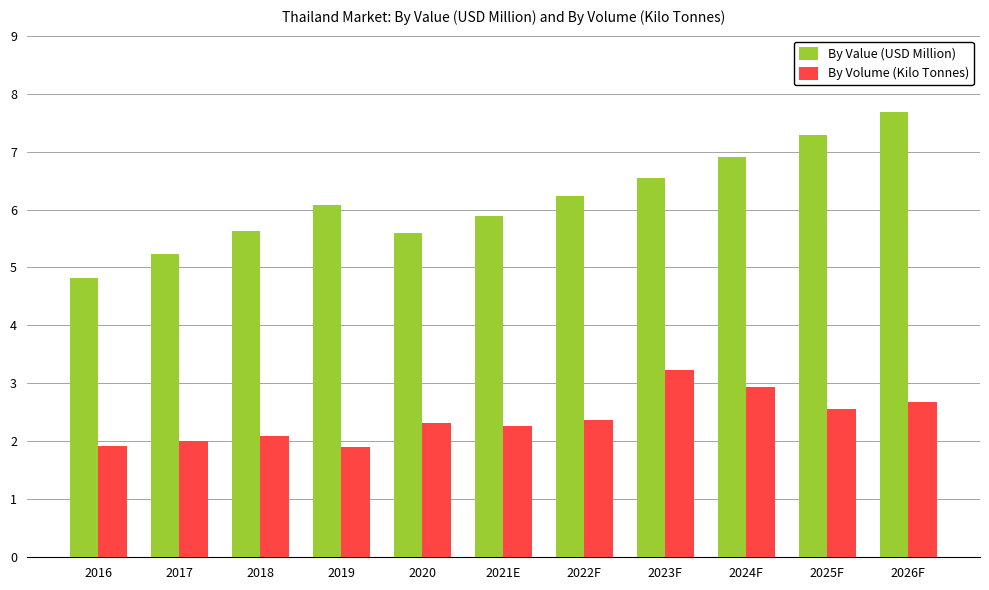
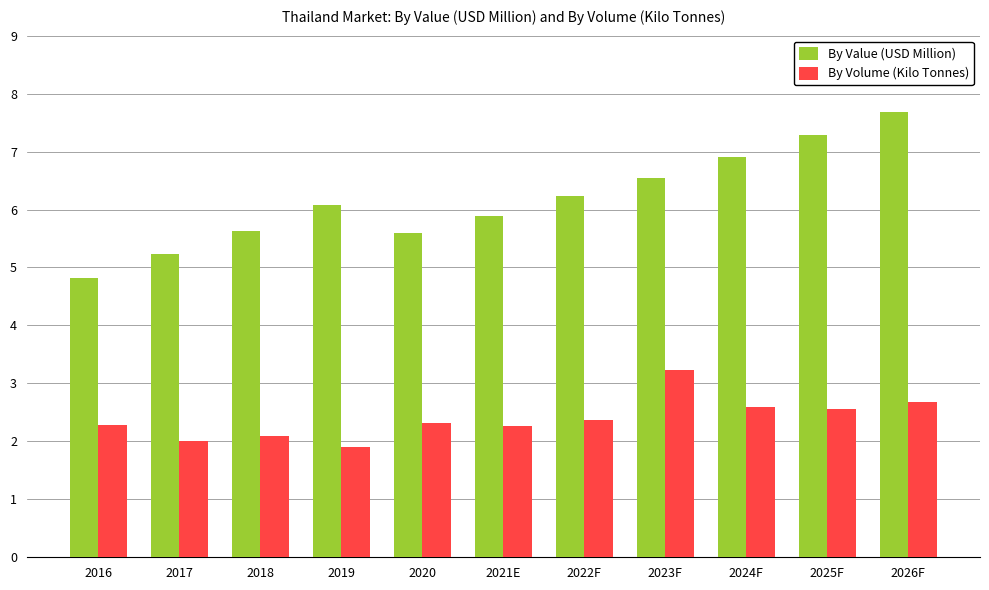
  {
    "By Value (USD Million)": {
      "2016": 4.8,
      "2017": 5.2,
      "2018": 5.6,
      "2019": 6.1,
      "2020": 5.6,
      "2021E": 5.9,
      "2022F": 6.2,
      "2023F": 6.6,
      "2024F": 6.9,
      "2025F": 7.3,
      "2026F": 7.7
    },
    "By Volume (Kilo Tonnes)": {
-     "2016": 1.9,
+     "2016": 2.3,
      "2017": 2.0,
      "2018": 2.1,
      "2019": 1.9,
      "2020": 2.3,
      "2021E": 2.3,
      "2022F": 2.4,
      "2023F": 3.2,
-     "2024F": 2.9,
+     "2024F": 2.6,
      "2025F": 2.6,
      "2026F": 2.7
    }
  }
